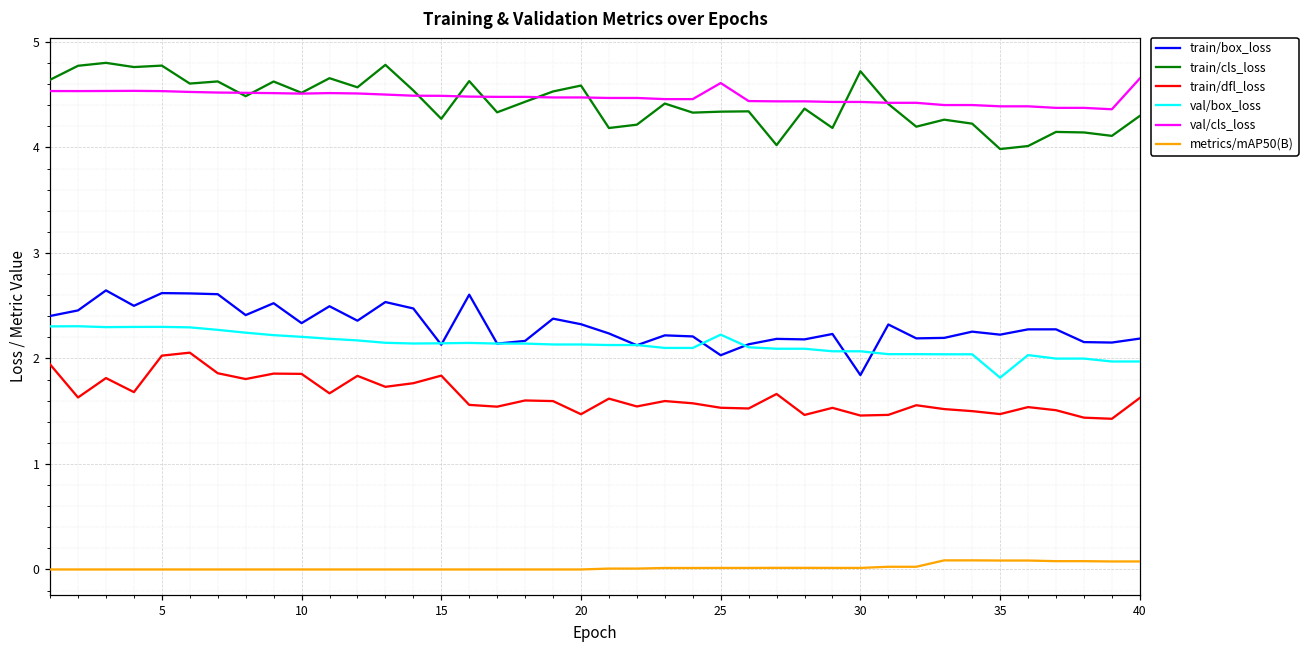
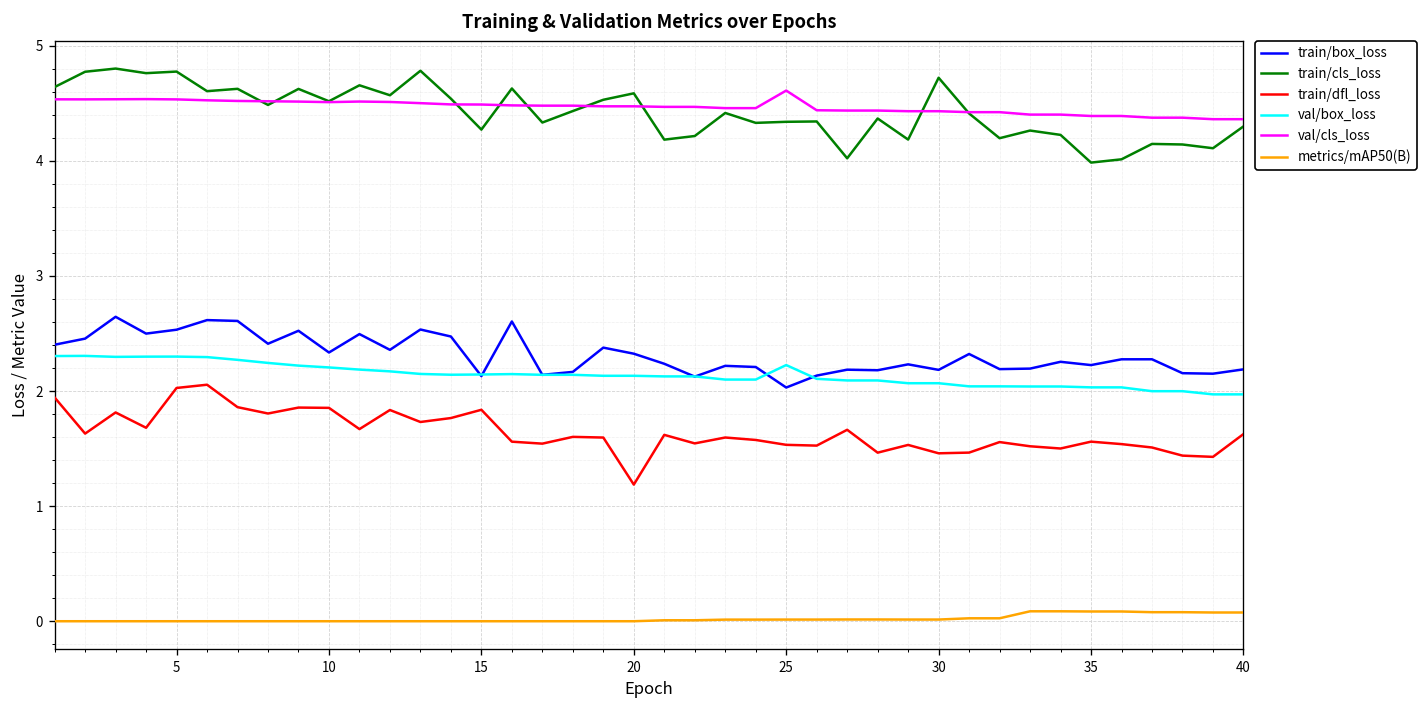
  {
    "train/box_loss": {
-     "5": 2.6,
+     "5": 2.5,
      "10": 2.3,
      "20": 2.3,
      "25": 2.0,
-     "30": 1.8,
+     "30": 2.2,
      "35": 2.2,
      "40": 2.2
    },
    "train/cls_loss": {
      "5": 4.8,
      "15": 4.3,
      "20": 4.6,
      "25": 4.3,
      "30": 4.7,
      "35": 4.0,
      "40": 4.3
    },
    "train/dfl_loss": {
      "5": 2.0,
      "10": 1.9,
      "15": 1.8,
-     "20": 1.5,
+     "20": 1.2,
      "25": 1.5,
      "30": 1.5,
-     "35": 1.5,
+     "35": 1.6,
      "40": 1.6
    },
    "val/box_loss": {
      "5": 2.3,
      "10": 2.2,
      "20": 2.1,
      "25": 2.2,
      "30": 2.1,
-     "35": 1.8,
+     "35": 2.0,
      "40": 2.0
    },
    "val/cls_loss": {
      "5": 4.5,
      "15": 4.5,
      "20": 4.5,
      "25": 4.6,
      "30": 4.4,
      "35": 4.4,
-     "40": 4.7
+     "40": 4.4
    },
    "metrics/mAP50(B)": {
      "5": 0.0,
      "10": 0.0,
      "15": 0.0,
      "20": 0.0,
      "25": 0.0,
      "30": 0.0,
      "35": 0.1,
      "40": 0.1
    }
  }
